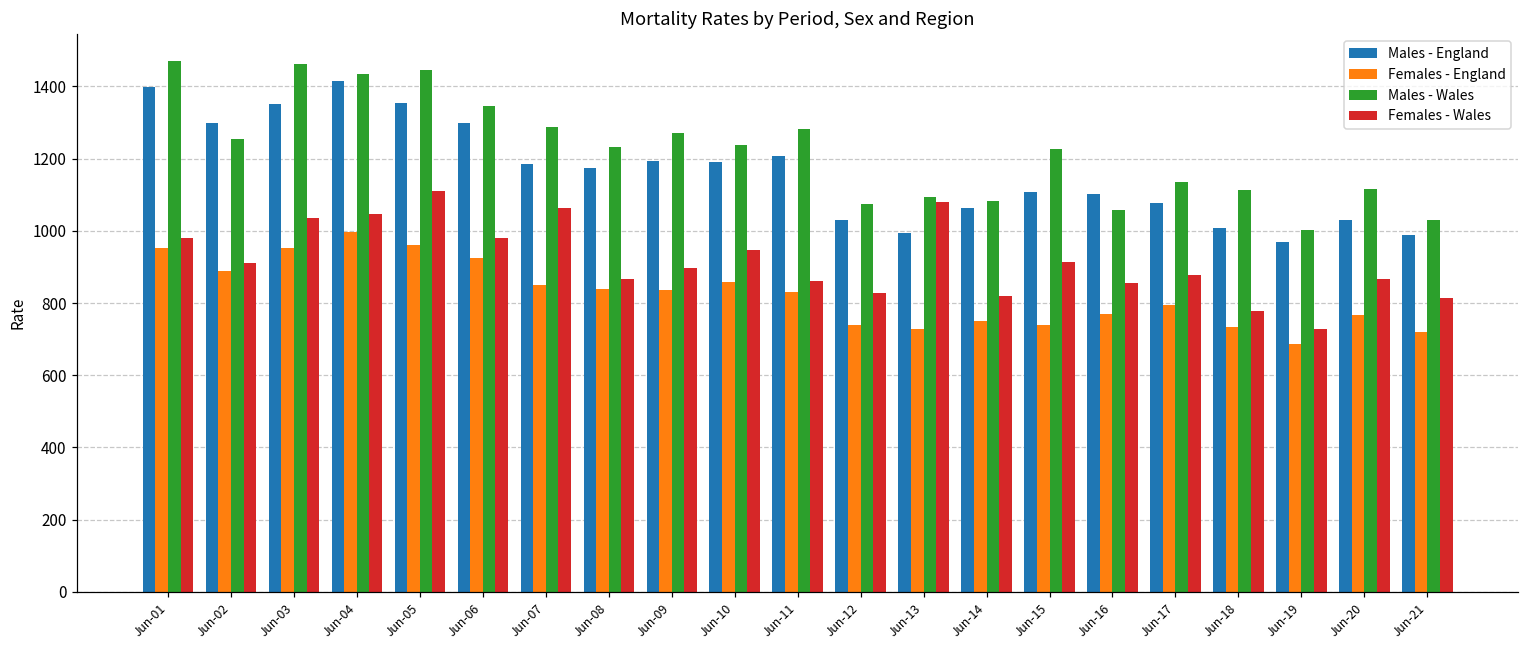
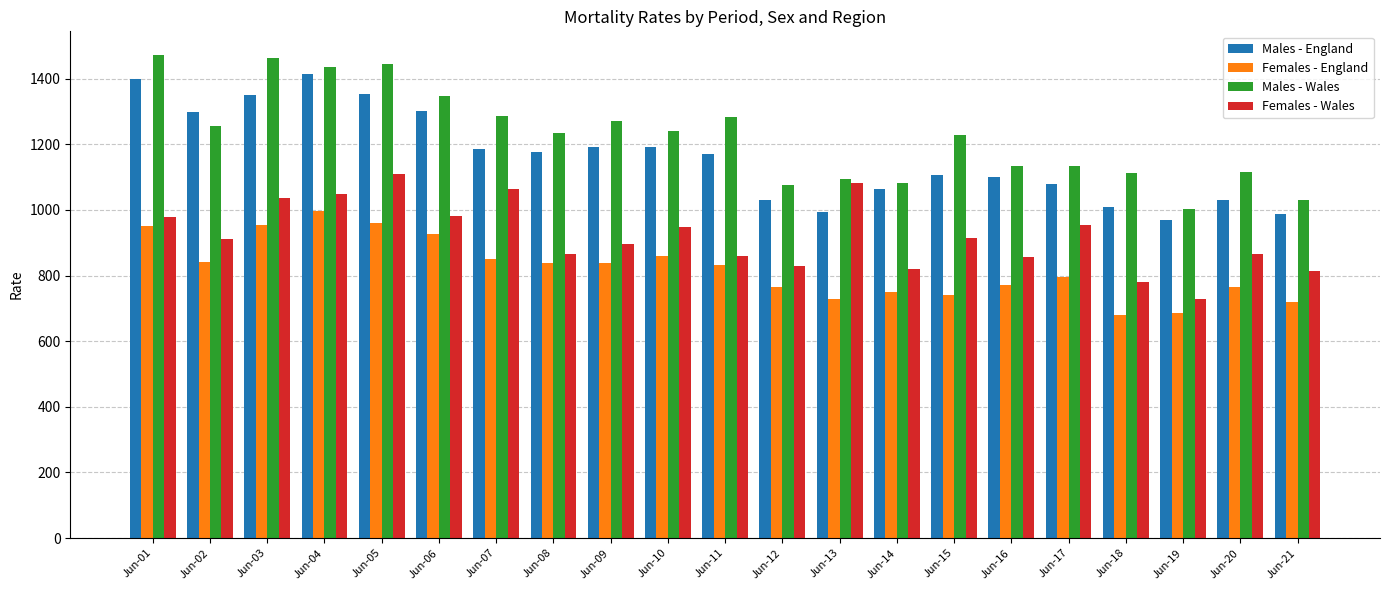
  {
    "Males - England": {
      "Jun-01": 1400,
      "Jun-02": 1300,
      "Jun-03": 1350,
      "Jun-04": 1410,
      "Jun-05": 1350,
      "Jun-06": 1300,
      "Jun-07": 1180,
      "Jun-08": 1180,
      "Jun-09": 1190,
      "Jun-10": 1190,
-     "Jun-11": 1210,
+     "Jun-11": 1170,
      "Jun-12": 1030,
      "Jun-13": 990,
      "Jun-14": 1060,
      "Jun-15": 1110,
      "Jun-16": 1100,
      "Jun-17": 1080,
      "Jun-18": 1010,
      "Jun-19": 970,
      "Jun-20": 1030,
      "Jun-21": 990
    },
    "Females - England": {
      "Jun-01": 950,
-     "Jun-02": 890,
+     "Jun-02": 840,
      "Jun-03": 950,
      "Jun-04": 1000,
      "Jun-05": 960,
      "Jun-06": 930,
      "Jun-07": 850,
      "Jun-08": 840,
      "Jun-09": 840,
      "Jun-10": 860,
      "Jun-11": 830,
-     "Jun-12": 740,
+     "Jun-12": 760,
      "Jun-13": 730,
      "Jun-14": 750,
      "Jun-15": 740,
      "Jun-16": 770,
      "Jun-17": 800,
-     "Jun-18": 730,
+     "Jun-18": 680,
      "Jun-19": 690,
      "Jun-20": 770,
      "Jun-21": 720
    },
    "Males - Wales": {
      "Jun-01": 1470,
      "Jun-02": 1260,
      "Jun-03": 1460,
      "Jun-04": 1440,
      "Jun-05": 1450,
      "Jun-06": 1350,
      "Jun-07": 1290,
      "Jun-08": 1230,
      "Jun-09": 1270,
      "Jun-10": 1240,
      "Jun-11": 1280,
      "Jun-12": 1080,
      "Jun-13": 1090,
      "Jun-14": 1080,
      "Jun-15": 1230,
-     "Jun-16": 1060,
+     "Jun-16": 1130,
      "Jun-17": 1140,
      "Jun-18": 1110,
      "Jun-19": 1000,
      "Jun-20": 1120,
      "Jun-21": 1030
    },
    "Females - Wales": {
      "Jun-01": 980,
      "Jun-02": 910,
      "Jun-03": 1040,
      "Jun-04": 1050,
      "Jun-05": 1110,
      "Jun-06": 980,
      "Jun-07": 1060,
      "Jun-08": 870,
      "Jun-09": 900,
      "Jun-10": 950,
      "Jun-11": 860,
      "Jun-12": 830,
      "Jun-13": 1080,
      "Jun-14": 820,
      "Jun-15": 920,
      "Jun-16": 860,
-     "Jun-17": 880,
+     "Jun-17": 950,
      "Jun-18": 780,
      "Jun-19": 730,
      "Jun-20": 870,
      "Jun-21": 810
    }
  }
